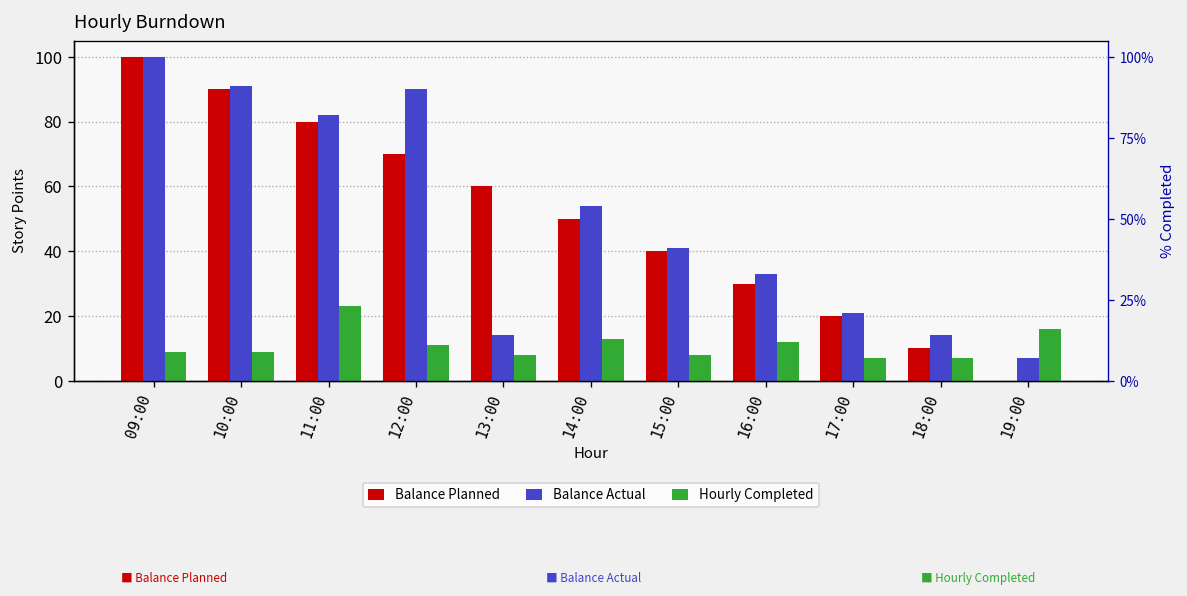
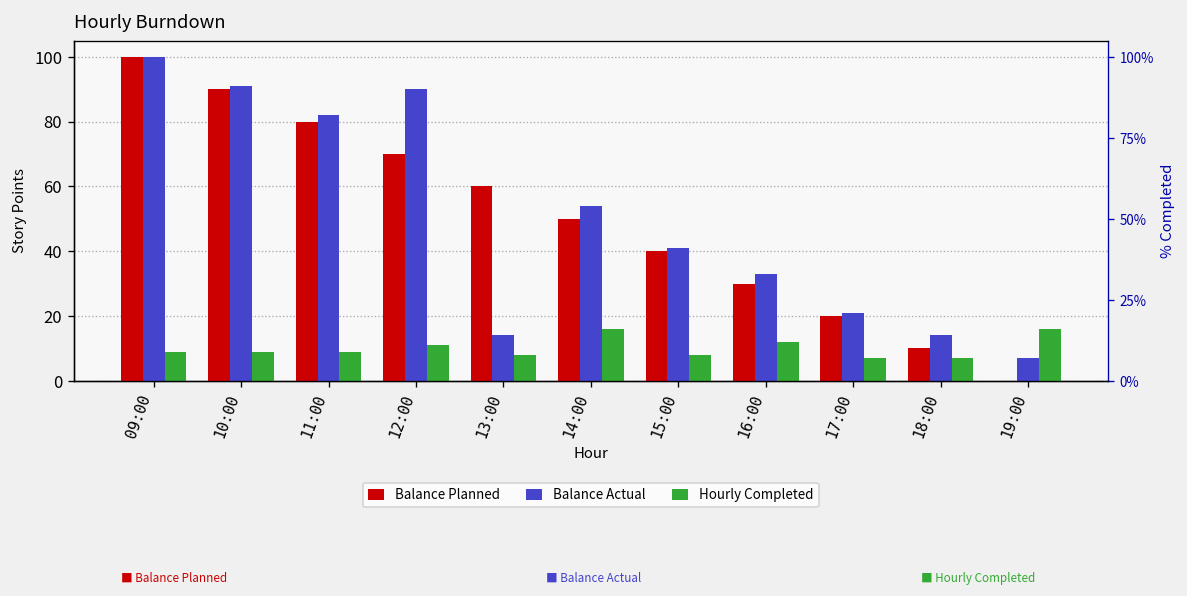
  {
    "Balance Planned": {
      "09:00": 100,
      "10:00": 90,
      "11:00": 80,
      "12:00": 70,
      "13:00": 60,
      "14:00": 50,
      "15:00": 40,
      "16:00": 30,
      "17:00": 20,
      "18:00": 10,
      "19:00": 0
    },
    "Balance Actual": {
      "09:00": 100,
      "10:00": 91,
      "11:00": 82,
      "12:00": 90,
      "13:00": 14,
      "14:00": 54,
      "15:00": 41,
      "16:00": 33,
      "17:00": 21,
      "18:00": 14,
      "19:00": 7
    },
    "Hourly Completed": {
      "09:00": 9,
      "10:00": 9,
-     "11:00": 23,
+     "11:00": 9,
      "12:00": 11,
      "13:00": 8,
-     "14:00": 13,
+     "14:00": 16,
      "15:00": 8,
      "16:00": 12,
      "17:00": 7,
      "18:00": 7,
      "19:00": 16
    }
  }
